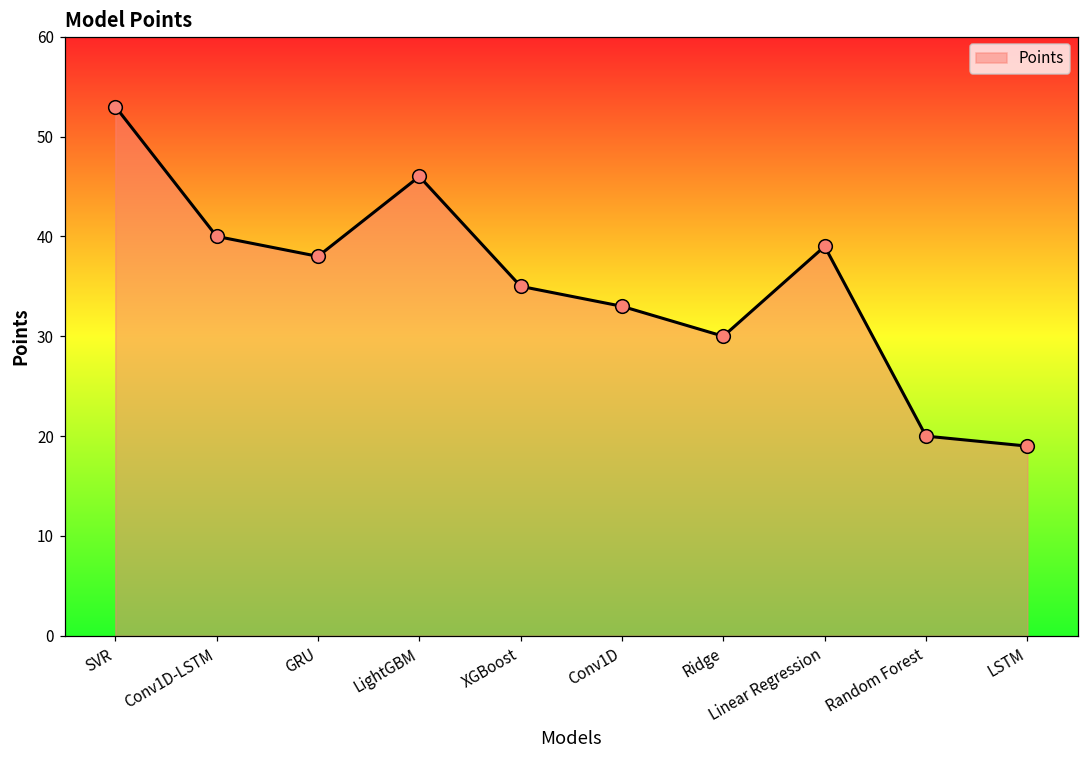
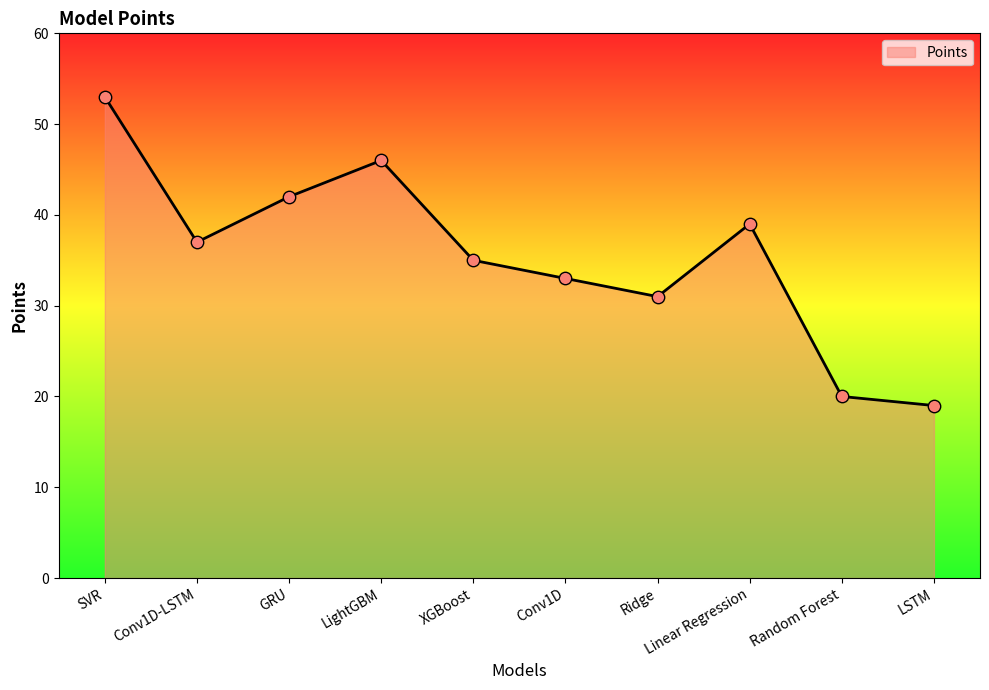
  {
    "SVR": 53,
-   "Conv1D-LSTM": 40,
-   "GRU": 38,
+   "Conv1D-LSTM": 37,
+   "GRU": 42,
    "LightGBM": 46,
    "XGBoost": 35,
    "Conv1D": 33,
-   "Ridge": 30,
+   "Ridge": 31,
    "Linear Regression": 39,
    "Random Forest": 20,
    "LSTM": 19
  }
